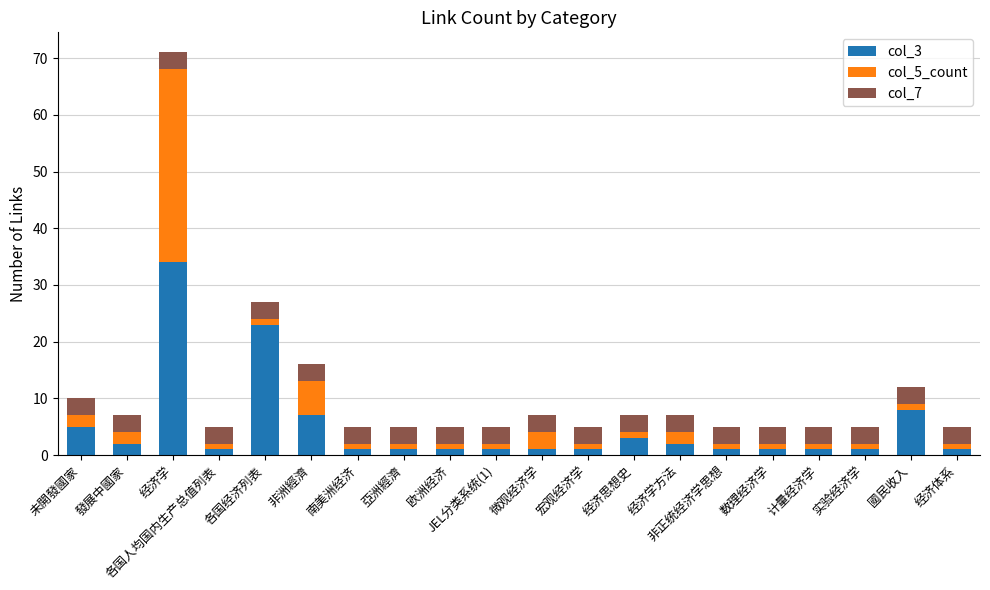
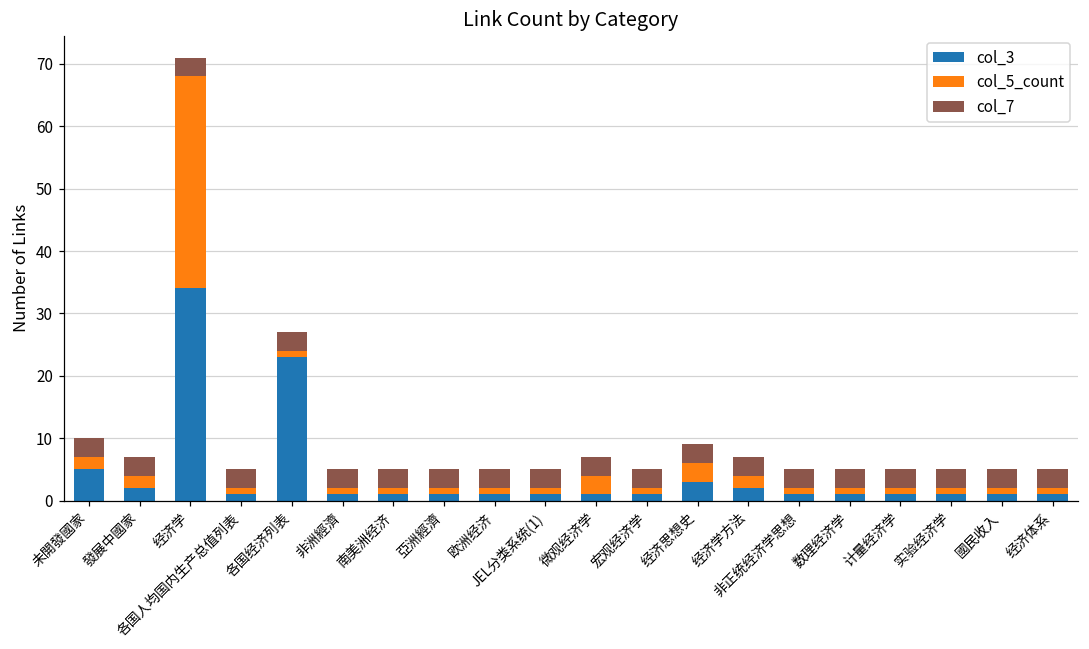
  {
    "col_3": {
      "未開發國家": 5,
      "發展中國家": 2,
      "经济学": 34,
      "各国人均国内生产总值列表": 1,
      "各国经济列表": 23,
-     "非洲經濟": 7,
+     "非洲經濟": 1,
      "南美洲经济": 1,
      "亞洲經濟": 1,
      "欧洲经济": 1,
      "JEL分类系统(1)": 1,
      "微观经济学": 1,
      "宏观经济学": 1,
      "经济思想史": 3,
      "经济学方法": 2,
      "非正统经济学思想": 1,
      "数理经济学": 1,
      "计量经济学": 1,
      "实验经济学": 1,
-     "國民收入": 8,
+     "國民收入": 1,
      "经济体系": 1
    },
    "col_5_count": {
      "未開發國家": 2,
      "發展中國家": 2,
      "经济学": 34,
      "各国人均国内生产总值列表": 1,
      "各国经济列表": 1,
-     "非洲經濟": 6,
+     "非洲經濟": 1,
      "南美洲经济": 1,
      "亞洲經濟": 1,
      "欧洲经济": 1,
      "JEL分类系统(1)": 1,
      "微观经济学": 3,
      "宏观经济学": 1,
-     "经济思想史": 1,
+     "经济思想史": 3,
      "经济学方法": 2,
      "非正统经济学思想": 1,
      "数理经济学": 1,
      "计量经济学": 1,
      "实验经济学": 1,
      "國民收入": 1,
      "经济体系": 1
    },
    "col_7": {
      "未開發國家": 3,
      "發展中國家": 3,
      "经济学": 3,
      "各国人均国内生产总值列表": 3,
      "各国经济列表": 3,
      "非洲經濟": 3,
      "南美洲经济": 3,
      "亞洲經濟": 3,
      "欧洲经济": 3,
      "JEL分类系统(1)": 3,
      "微观经济学": 3,
      "宏观经济学": 3,
      "经济思想史": 3,
      "经济学方法": 3,
      "非正统经济学思想": 3,
      "数理经济学": 3,
      "计量经济学": 3,
      "实验经济学": 3,
      "國民收入": 3,
      "经济体系": 3
    }
  }
